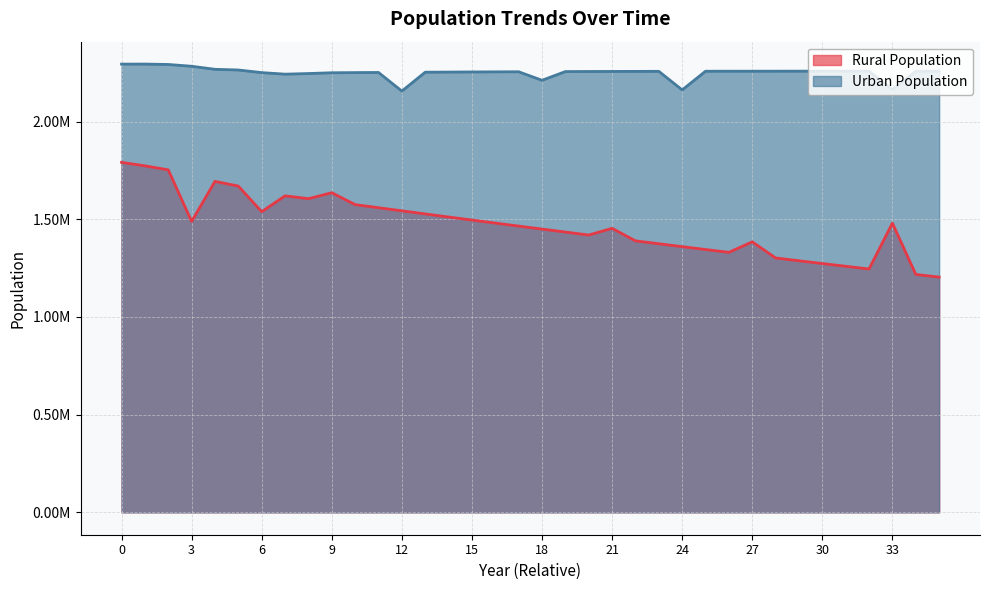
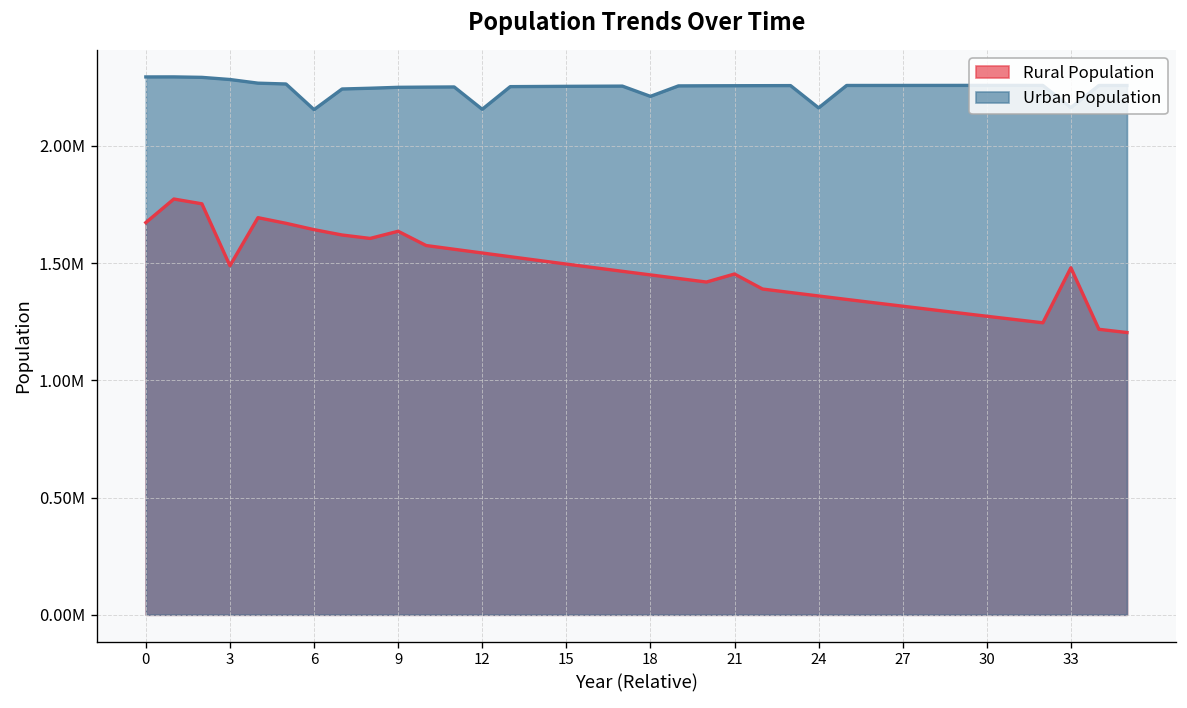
  {
    "Rural Population": {
-     "0": 1790000,
+     "0": 1670000,
      "3": 1490000,
-     "6": 1540000,
+     "6": 1640000,
      "9": 1640000,
      "12": 1540000,
      "15": 1500000,
      "18": 1450000,
      "21": 1450000,
      "24": 1360000,
-     "27": 1380000,
+     "27": 1320000,
      "30": 1270000,
      "33": 1480000
    },
    "Urban Population": {
      "0": 2290000,
      "3": 2280000,
-     "6": 2250000,
+     "6": 2150000,
      "9": 2250000,
      "12": 2160000,
      "15": 2250000,
      "18": 2210000,
      "21": 2260000,
      "24": 2160000,
      "27": 2260000
    }
  }
